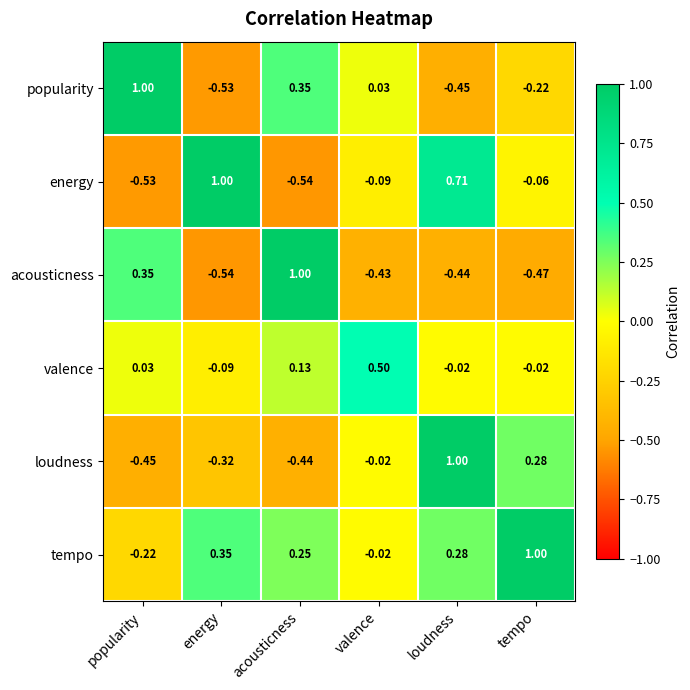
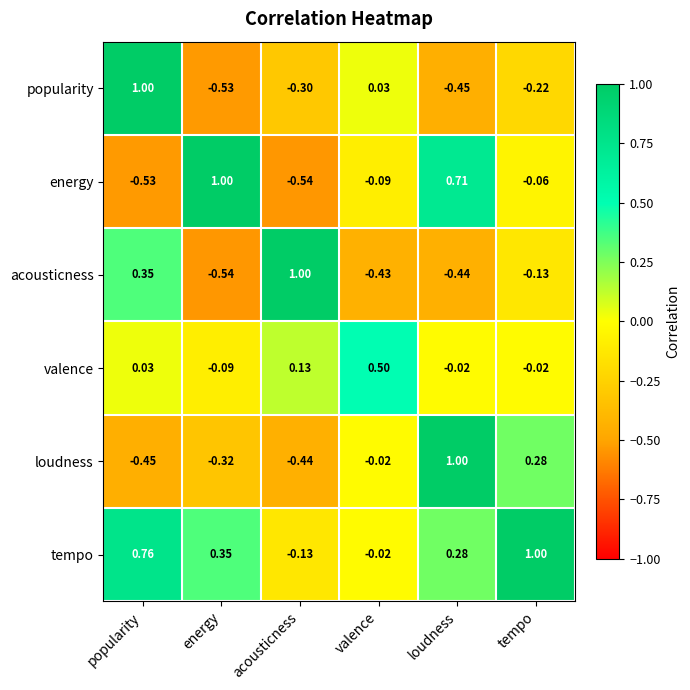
  {
    "popularity": {
      "popularity": 1.00,
      "energy": -0.53,
-     "acousticness": 0.35,
+     "acousticness": -0.30,
      "valence": 0.03,
      "loudness": -0.45,
      "tempo": -0.22
    },
    "energy": {
      "popularity": -0.53,
      "energy": 1.00,
      "acousticness": -0.54,
      "valence": -0.09,
      "loudness": 0.71,
      "tempo": -0.06
    },
    "acousticness": {
      "popularity": 0.35,
      "energy": -0.54,
      "acousticness": 1.00,
      "valence": -0.43,
      "loudness": -0.44,
-     "tempo": -0.47
+     "tempo": -0.13
    },
    "valence": {
      "popularity": 0.03,
      "energy": -0.09,
      "acousticness": 0.13,
      "valence": 0.50,
      "loudness": -0.02,
      "tempo": -0.02
    },
    "loudness": {
      "popularity": -0.45,
      "energy": -0.32,
      "acousticness": -0.44,
      "valence": -0.02,
      "loudness": 1.00,
      "tempo": 0.28
    },
    "tempo": {
-     "popularity": -0.22,
+     "popularity": 0.76,
      "energy": 0.35,
-     "acousticness": 0.25,
+     "acousticness": -0.13,
      "valence": -0.02,
      "loudness": 0.28,
      "tempo": 1.00
    }
  }
